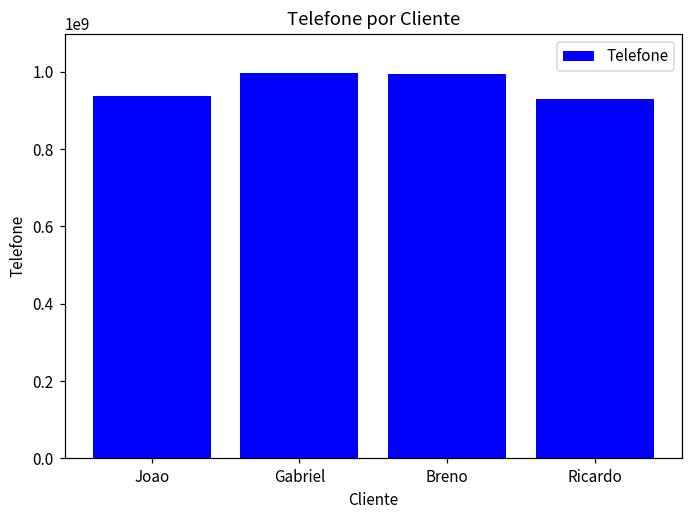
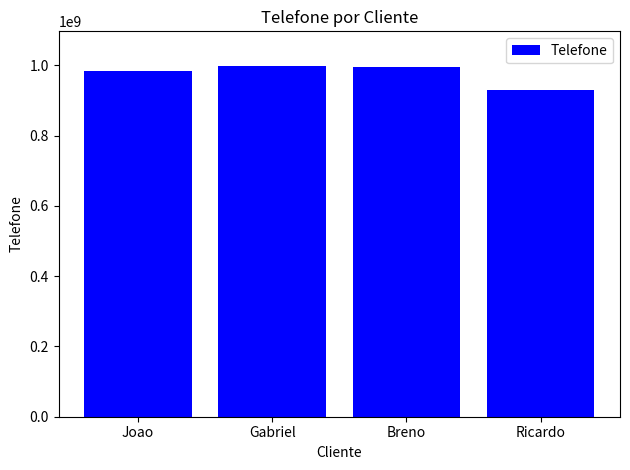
  {
-   "Joao": 940000000,
+   "Joao": 980000000,
    "Gabriel": 1000000000,
    "Breno": 990000000,
    "Ricardo": 930000000
  }
